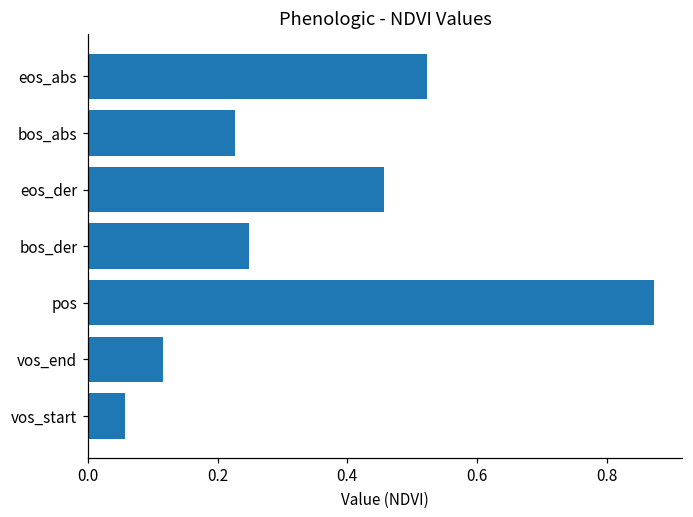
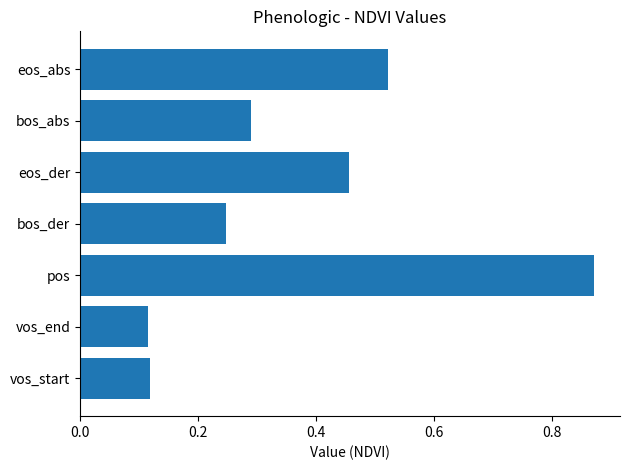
  {
    "eos_abs": 0.52,
-   "bos_abs": 0.23,
+   "bos_abs": 0.29,
    "eos_der": 0.46,
    "bos_der": 0.25,
    "pos": 0.87,
    "vos_end": 0.12,
-   "vos_start": 0.06
+   "vos_start": 0.12
  }
